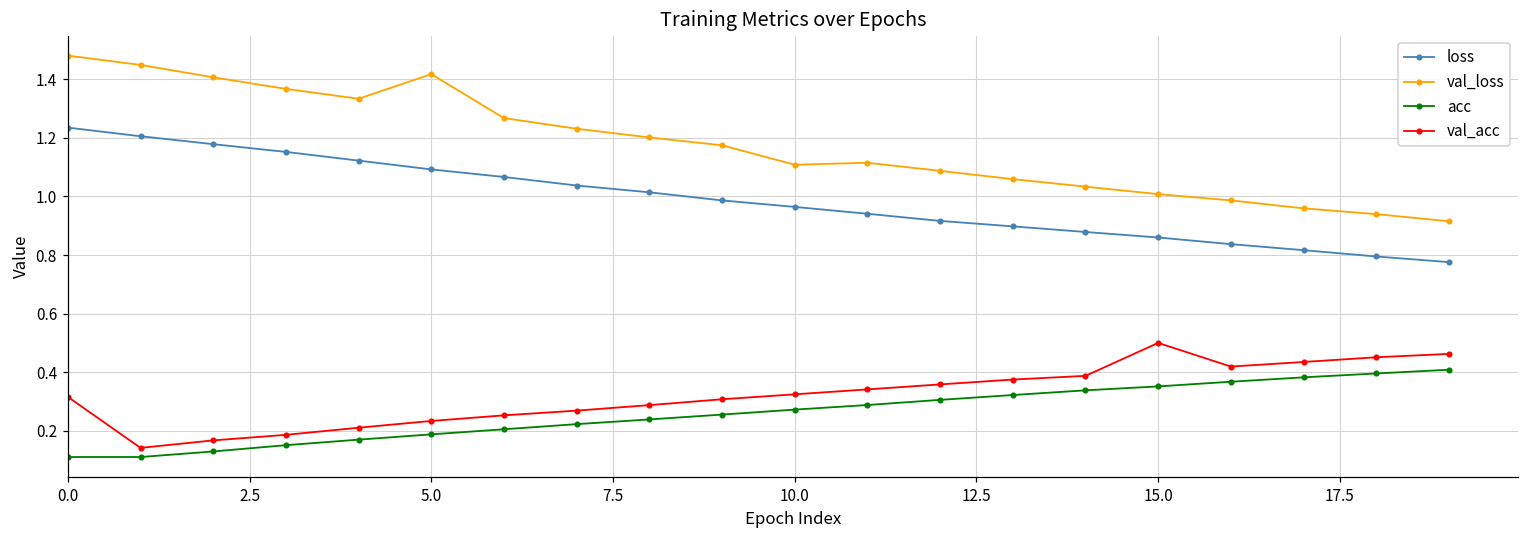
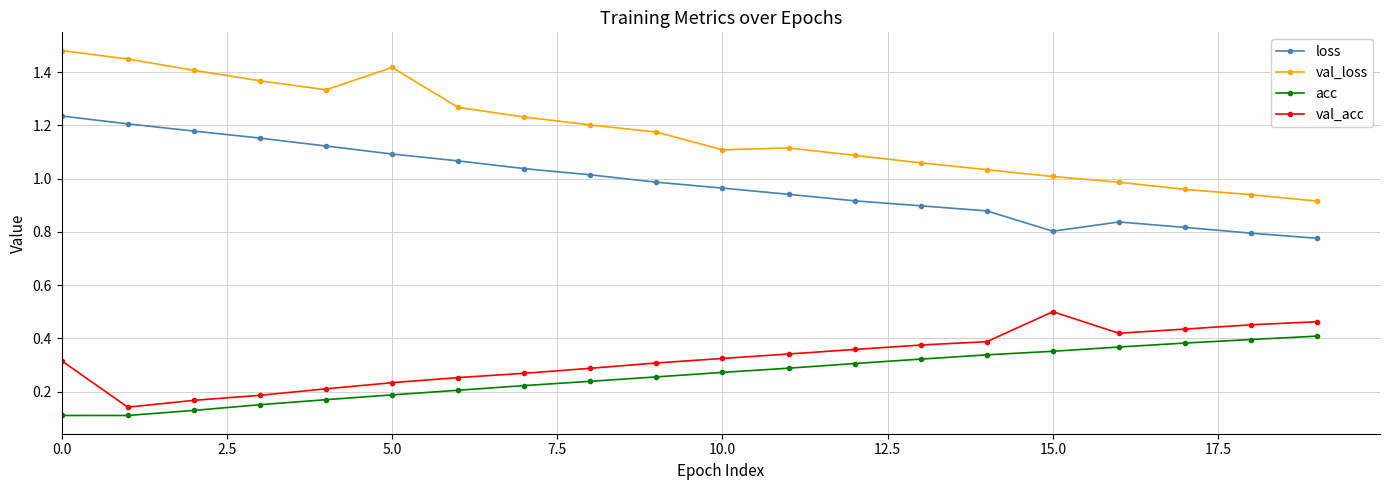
  {
    "loss": {
      "0.0": 1.24,
      "5.0": 1.09,
      "10.0": 0.96,
-     "15.0": 0.86
+     "15.0": 0.80
    },
    "val_loss": {
      "0.0": 1.48,
      "5.0": 1.42,
      "10.0": 1.11,
      "15.0": 1.01
    },
    "acc": {
      "0.0": 0.11,
      "5.0": 0.19,
      "10.0": 0.27,
      "15.0": 0.35
    },
    "val_acc": {
      "0.0": 0.32,
      "5.0": 0.23,
      "10.0": 0.32,
      "15.0": 0.50
    }
  }
